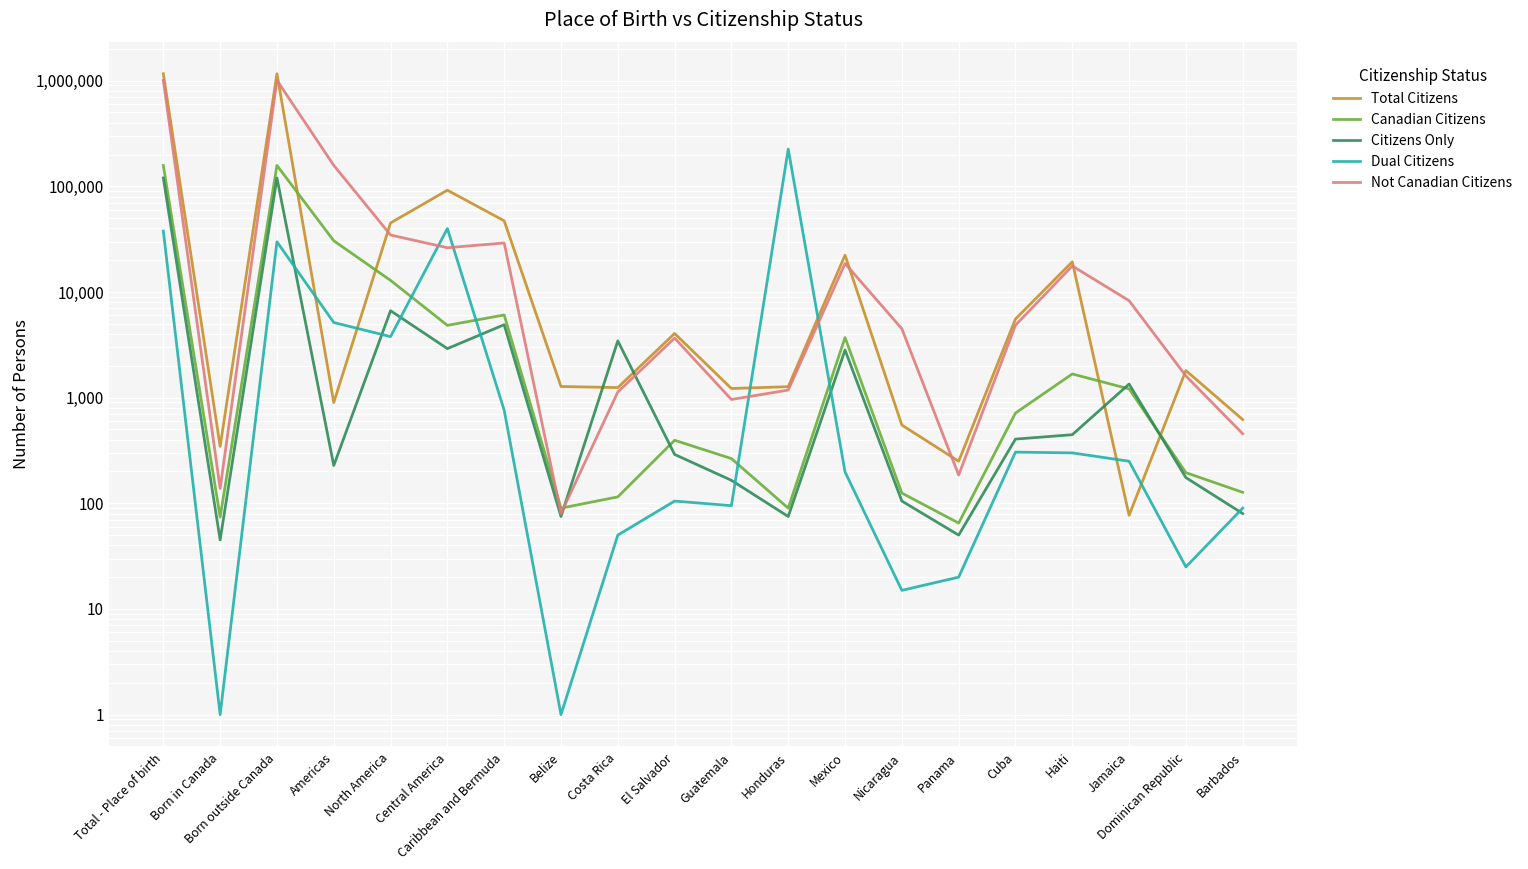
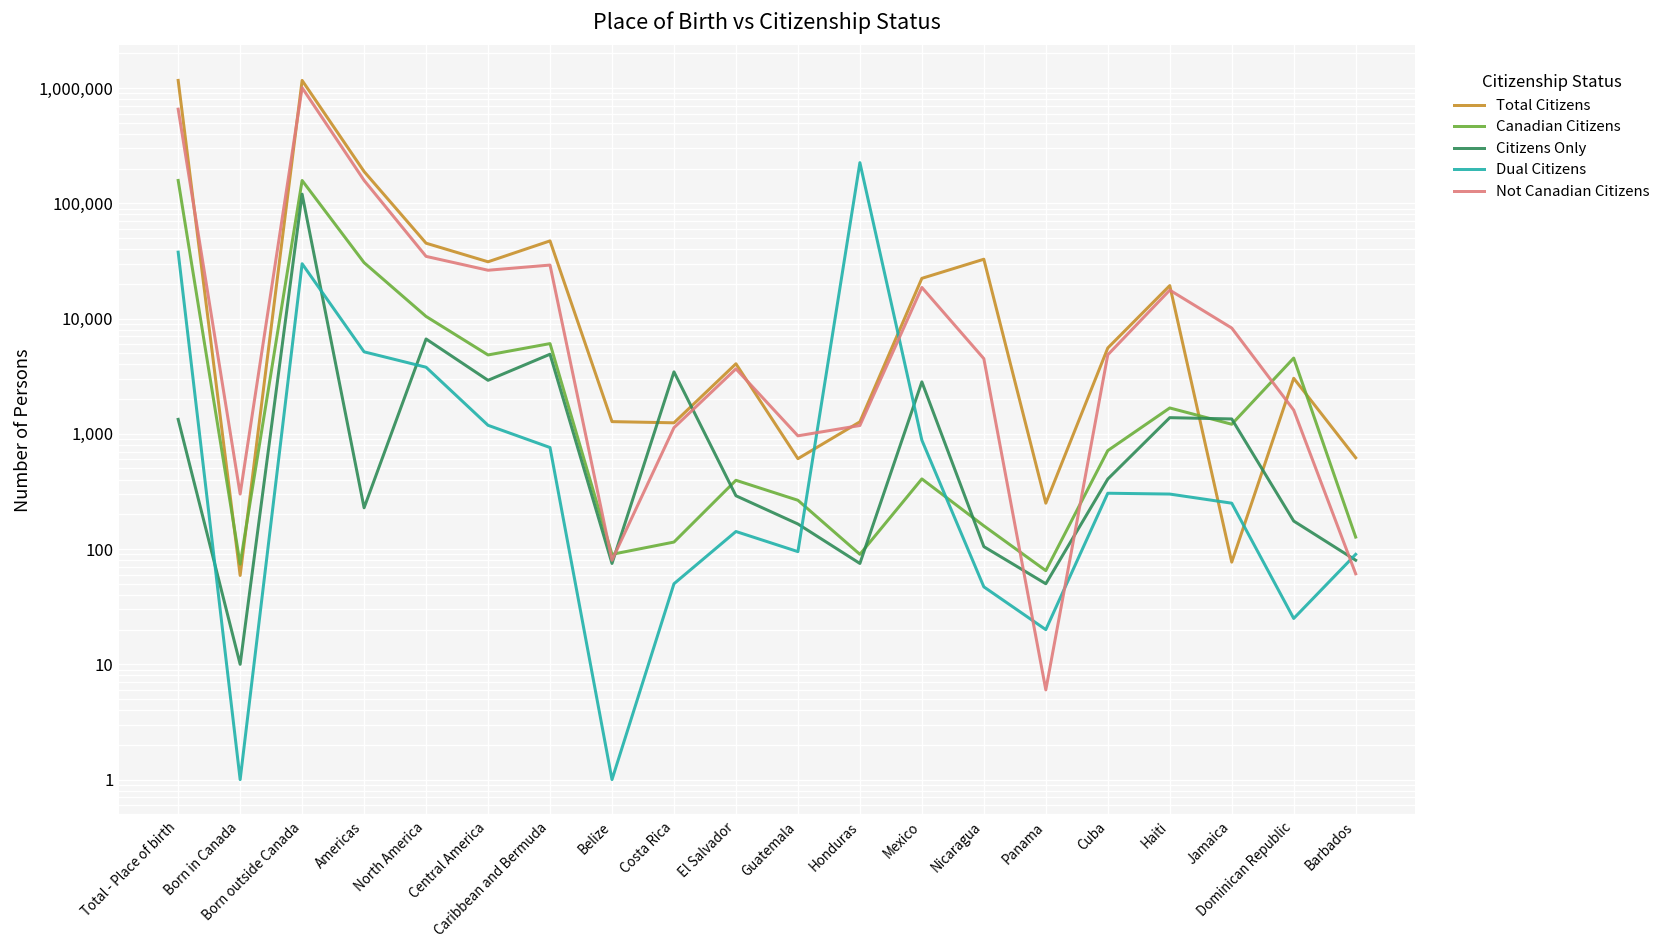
  {
    "Total Citizens": {
      "Total - Place of birth": "1,200,000",
-     "Born in Canada": "350",
+     "Born in Canada": "60",
      "Born outside Canada": "1,200,000",
-     "Americas": "900",
+     "Americas": "190,000",
      "North America": "50,000",
-     "Central America": "90,000",
+     "Central America": "31,000",
      "Caribbean and Bermuda": "50,000",
      "Belize": "1,300",
      "Costa Rica": "1,200",
      "El Salvador": "4,100",
-     "Guatemala": "1,200",
+     "Guatemala": "600",
      "Honduras": "1,300",
      "Mexico": "22,000",
-     "Nicaragua": "600",
+     "Nicaragua": "33,000",
      "Panama": "250",
      "Cuba": "6,000",
      "Haiti": "19,000",
      "Jamaica": "80",
-     "Dominican Republic": "1,800",
+     "Dominican Republic": "3,000",
      "Barbados": "600"
    },
    "Canadian Citizens": {
      "Total - Place of birth": "160,000",
      "Born in Canada": "70",
      "Born outside Canada": "160,000",
      "Americas": "31,000",
-     "North America": "13,000",
+     "North America": "10,000",
      "Central America": "5,000",
      "Caribbean and Bermuda": "6,000",
      "Belize": "90",
      "Costa Rica": "120",
      "El Salvador": "400",
      "Guatemala": "270",
      "Honduras": "90",
-     "Mexico": "3,700",
-     "Nicaragua": "130",
+     "Mexico": "410",
+     "Nicaragua": "160",
      "Panama": "70",
      "Cuba": "700",
      "Haiti": "1,700",
      "Jamaica": "1,200",
-     "Dominican Republic": "200",
+     "Dominican Republic": "5,000",
      "Barbados": "130"
    },
    "Citizens Only": {
-     "Total - Place of birth": "120,000",
-     "Born in Canada": "50",
+     "Total - Place of birth": "1,300",
+     "Born in Canada": "10",
      "Born outside Canada": "120,000",
      "Americas": "230",
      "North America": "7,000",
      "Central America": "2,900",
      "Caribbean and Bermuda": "5,000",
      "Belize": "80",
      "Costa Rica": "3,400",
      "El Salvador": "290",
      "Guatemala": "170",
      "Honduras": "80",
      "Mexico": "2,800",
      "Nicaragua": "110",
      "Panama": "50",
      "Cuba": "410",
-     "Haiti": "400",
+     "Haiti": "1,400",
      "Jamaica": "1,300",
      "Dominican Republic": "180",
      "Barbados": "80"
    },
    "Dual Citizens": {
      "Total - Place of birth": "38,000",
      "Born in Canada": "1",
      "Born outside Canada": "30,000",
      "Americas": "5,000",
      "North America": "3,800",
-     "Central America": "40,000",
+     "Central America": "1,200",
      "Caribbean and Bermuda": "800",
      "Belize": "1",
      "Costa Rica": "50",
-     "El Salvador": "110",
+     "El Salvador": "140",
      "Guatemala": "100",
      "Honduras": "220,000",
-     "Mexico": "200",
-     "Nicaragua": "15",
+     "Mexico": "900",
+     "Nicaragua": "50",
      "Panama": "20",
      "Cuba": "310",
      "Haiti": "300",
      "Jamaica": "250",
      "Dominican Republic": "25",
      "Barbados": "90"
    },
    "Not Canadian Citizens": {
-     "Total - Place of birth": "1,000,000",
-     "Born in Canada": "140",
+     "Total - Place of birth": "700,000",
+     "Born in Canada": "300",
      "Born outside Canada": "1,000,000",
      "Americas": "160,000",
      "North America": "35,000",
      "Central America": "26,000",
      "Caribbean and Bermuda": "29,000",
      "Belize": "80",
      "Costa Rica": "1,100",
      "El Salvador": "3,700",
      "Guatemala": "1,000",
      "Honduras": "1,200",
      "Mexico": "19,000",
      "Nicaragua": "4,000",
-     "Panama": "190",
+     "Panama": "6",
      "Cuba": "5,000",
      "Haiti": "18,000",
      "Jamaica": "8,000",
      "Dominican Republic": "1,600",
-     "Barbados": "500"
+     "Barbados": "60"
    }
  }
